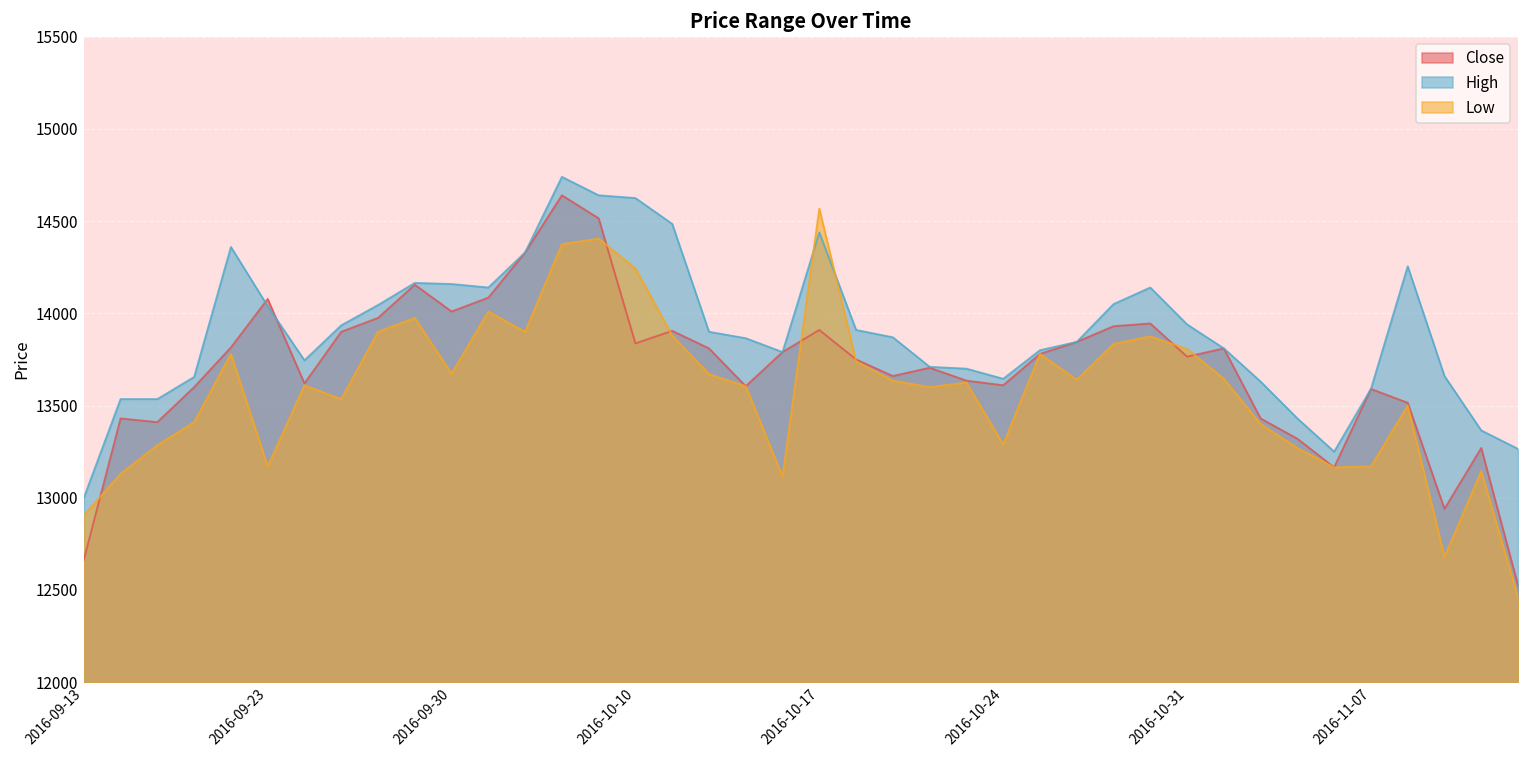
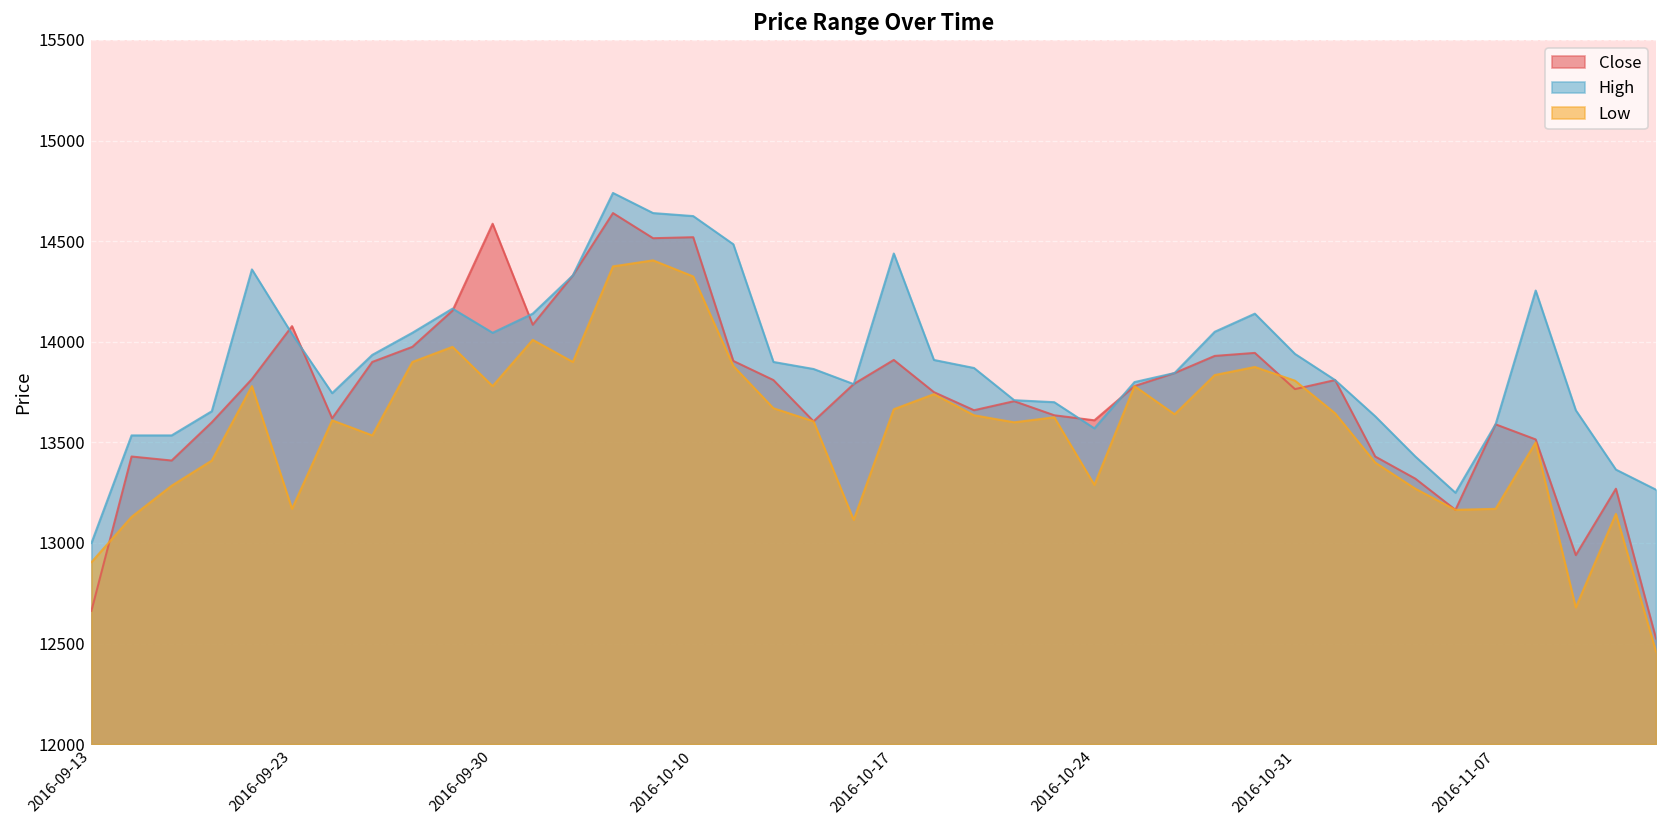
  {
    "Close": {
      "2016-09-13": 12660,
      "2016-09-23": 14080,
-     "2016-09-30": 14010,
-     "2016-10-10": 13840,
+     "2016-09-30": 14590,
+     "2016-10-10": 14520,
      "2016-10-17": 13910,
      "2016-10-24": 13610,
      "2016-10-31": 13770
    },
    "High": {
      "2016-09-13": 13000,
      "2016-09-23": 14040,
-     "2016-09-30": 14160,
+     "2016-09-30": 14050,
      "2016-10-10": 14630,
      "2016-10-17": 14440,
-     "2016-10-24": 13650,
+     "2016-10-24": 13570,
      "2016-10-31": 13940
    },
    "Low": {
      "2016-09-13": 12910,
      "2016-09-23": 13170,
-     "2016-09-30": 13670,
-     "2016-10-10": 14240,
-     "2016-10-17": 14570,
+     "2016-09-30": 13780,
+     "2016-10-10": 14330,
+     "2016-10-17": 13670,
      "2016-10-24": 13290,
      "2016-10-31": 13810,
      "2016-11-07": 13170
    }
  }
